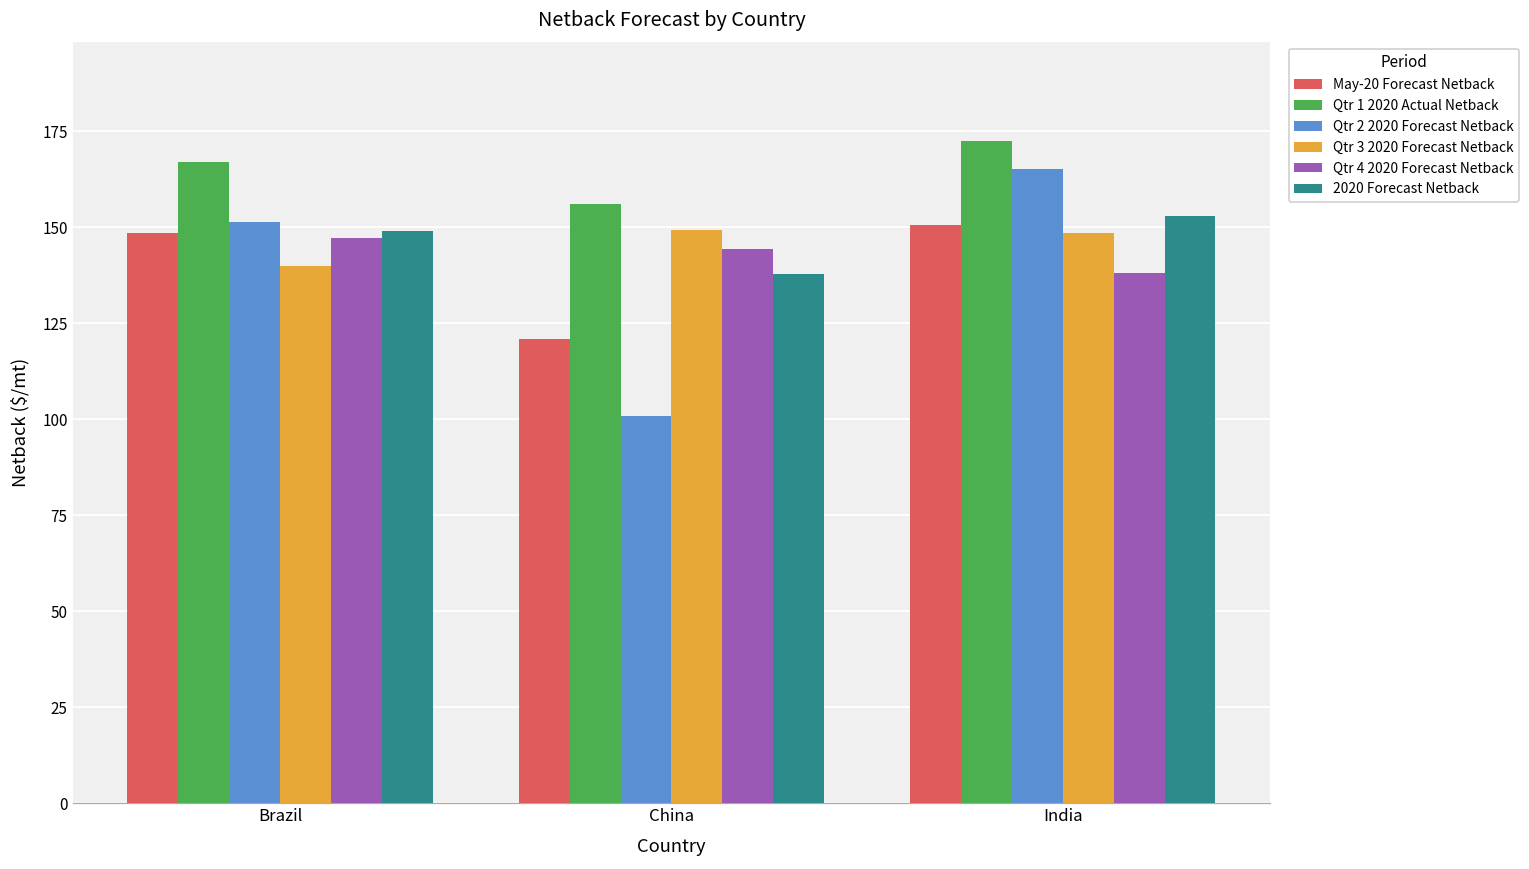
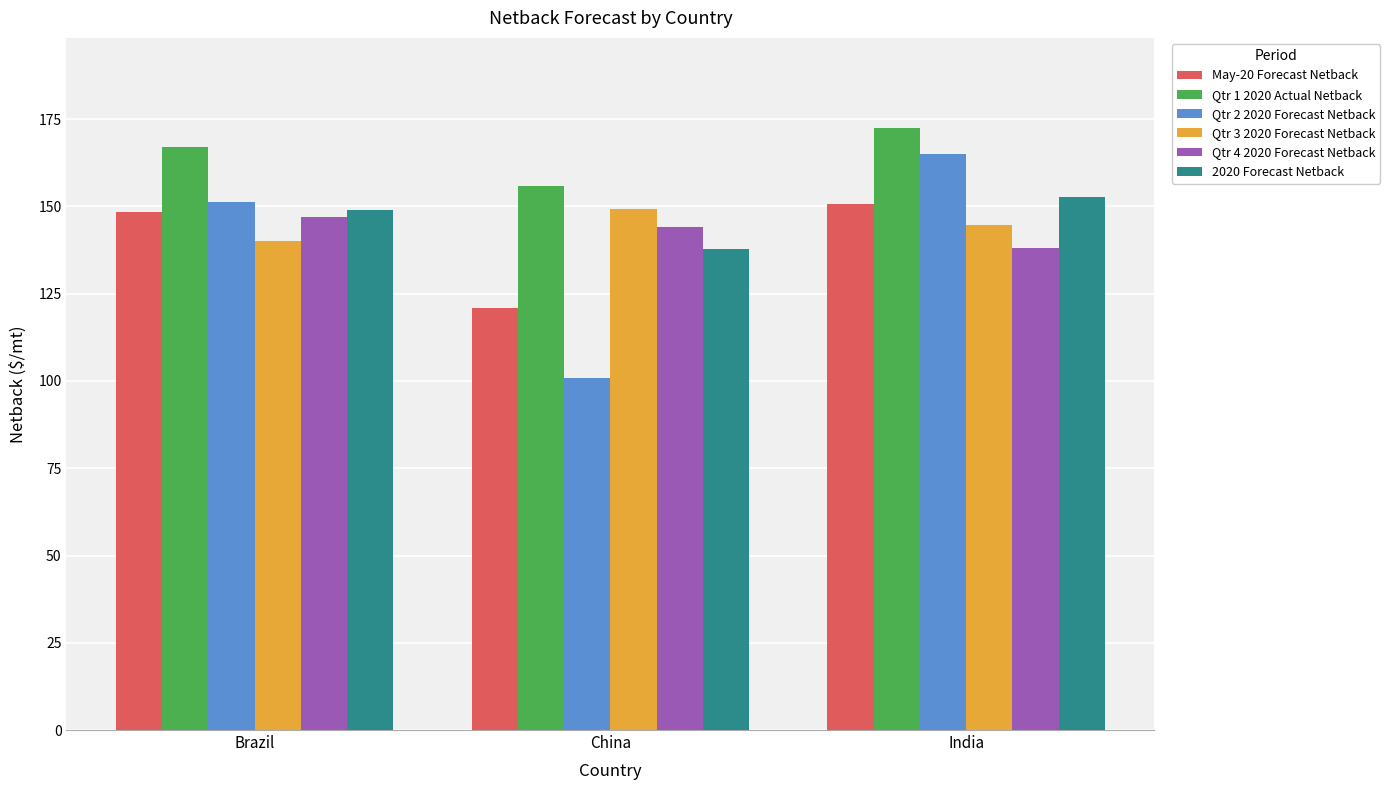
  {
    "May-20 Forecast Netback": {
      "Brazil": 148,
      "China": 121,
      "India": 151
    },
    "Qtr 1 2020 Actual Netback": {
      "Brazil": 167,
      "China": 156,
      "India": 172
    },
    "Qtr 2 2020 Forecast Netback": {
      "Brazil": 151,
      "China": 101,
      "India": 165
    },
    "Qtr 3 2020 Forecast Netback": {
      "Brazil": 140,
      "China": 149,
-     "India": 148
+     "India": 145
    },
    "Qtr 4 2020 Forecast Netback": {
      "Brazil": 147,
      "China": 144,
      "India": 138
    },
    "2020 Forecast Netback": {
      "Brazil": 149,
      "China": 138,
      "India": 153
    }
  }
